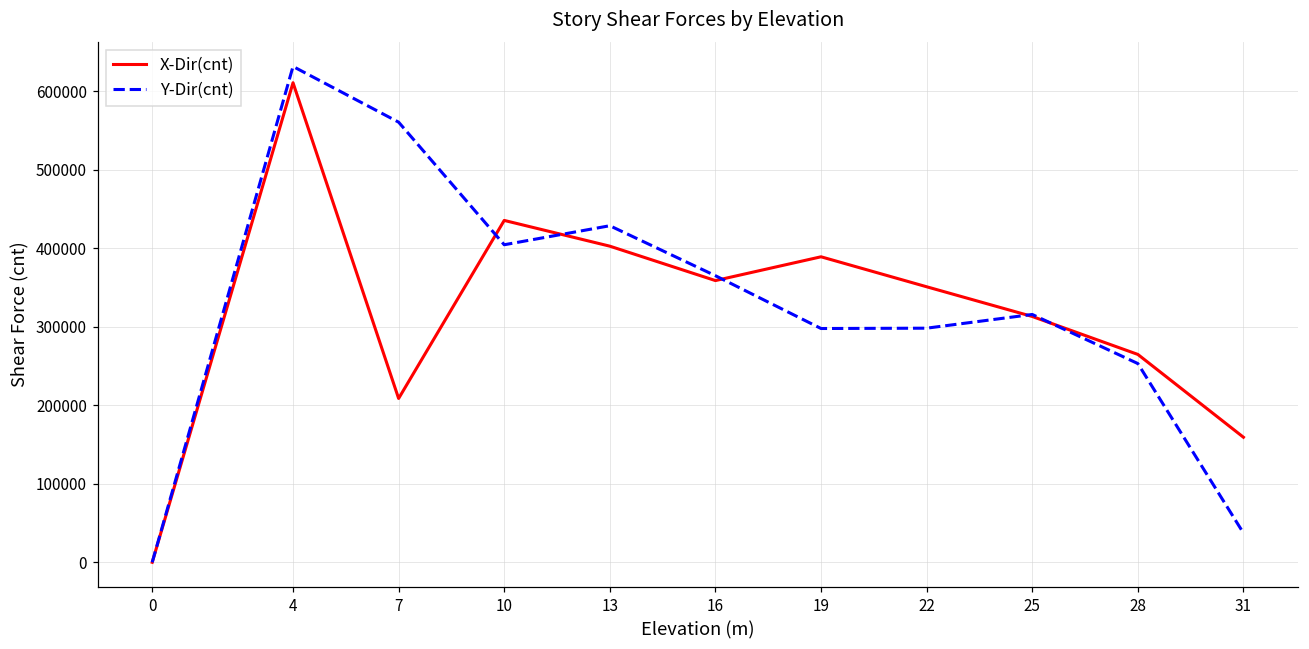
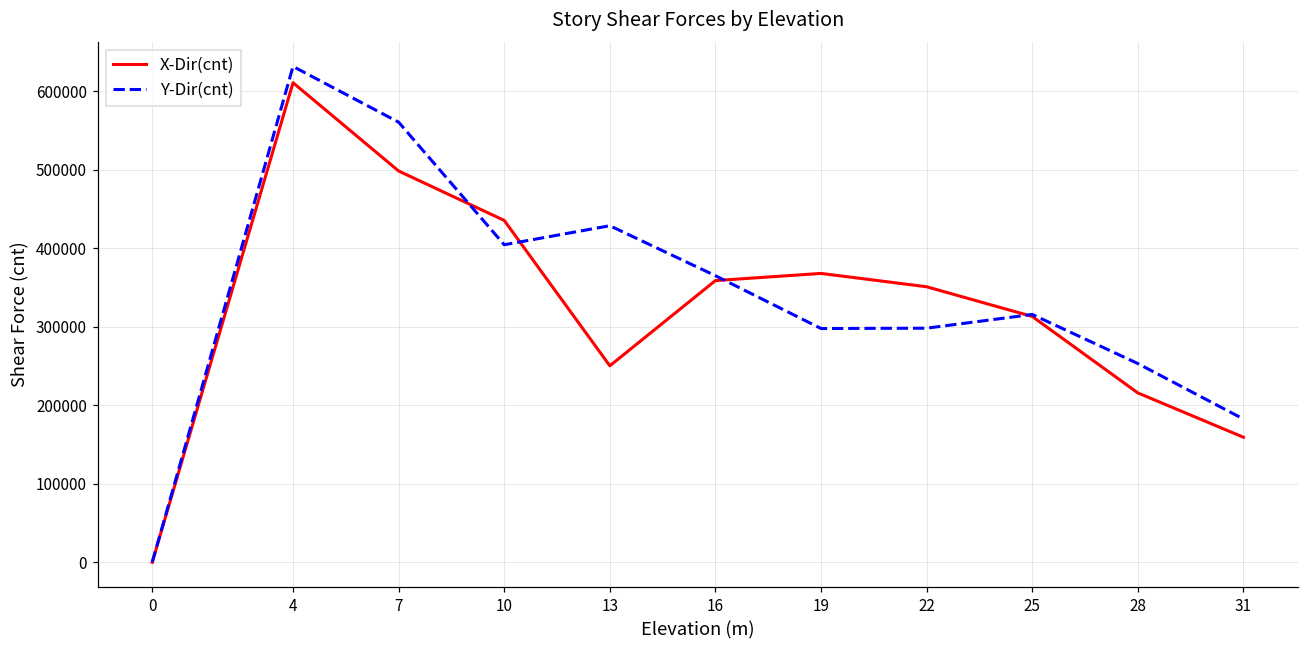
  {
    "X-Dir(cnt)": {
      "4": 610000,
-     "7": 210000,
+     "7": 500000,
      "10": 440000,
-     "13": 400000,
+     "13": 250000,
      "16": 360000,
-     "19": 390000,
+     "19": 370000,
      "22": 350000,
-     "28": 260000,
+     "28": 220000,
      "31": 160000
    },
    "Y-Dir(cnt)": {
      "4": 630000,
      "7": 560000,
      "10": 400000,
      "13": 430000,
      "16": 360000,
      "19": 300000,
      "22": 300000,
      "28": 250000,
-     "31": 40000
+     "31": 180000
    }
  }
